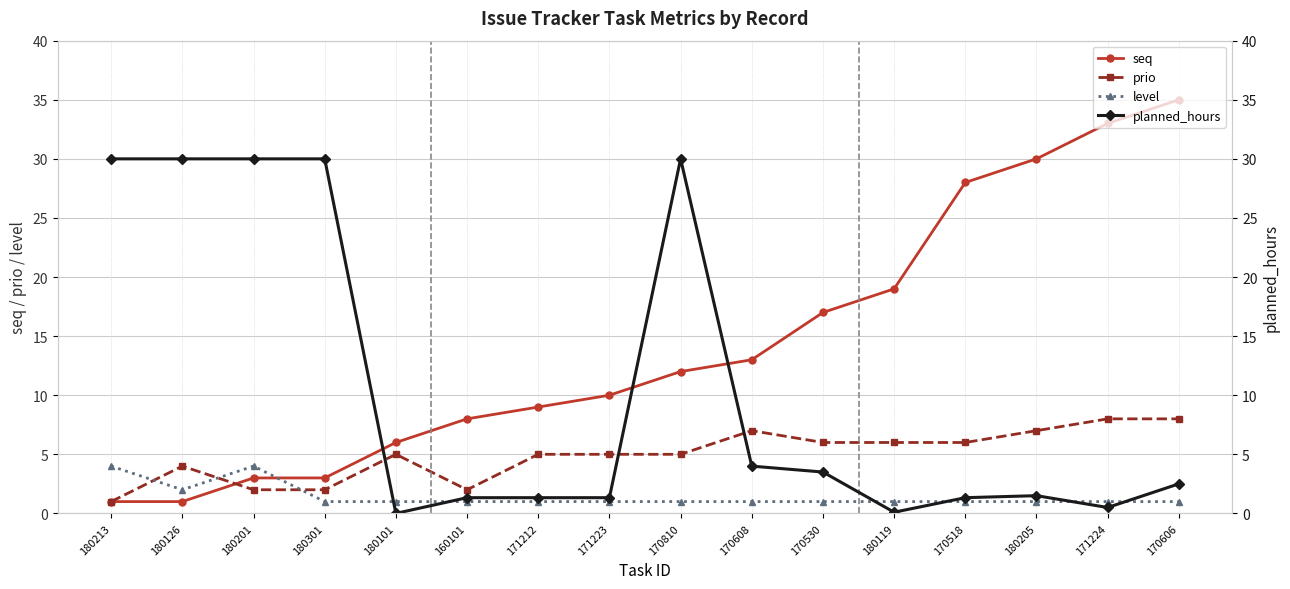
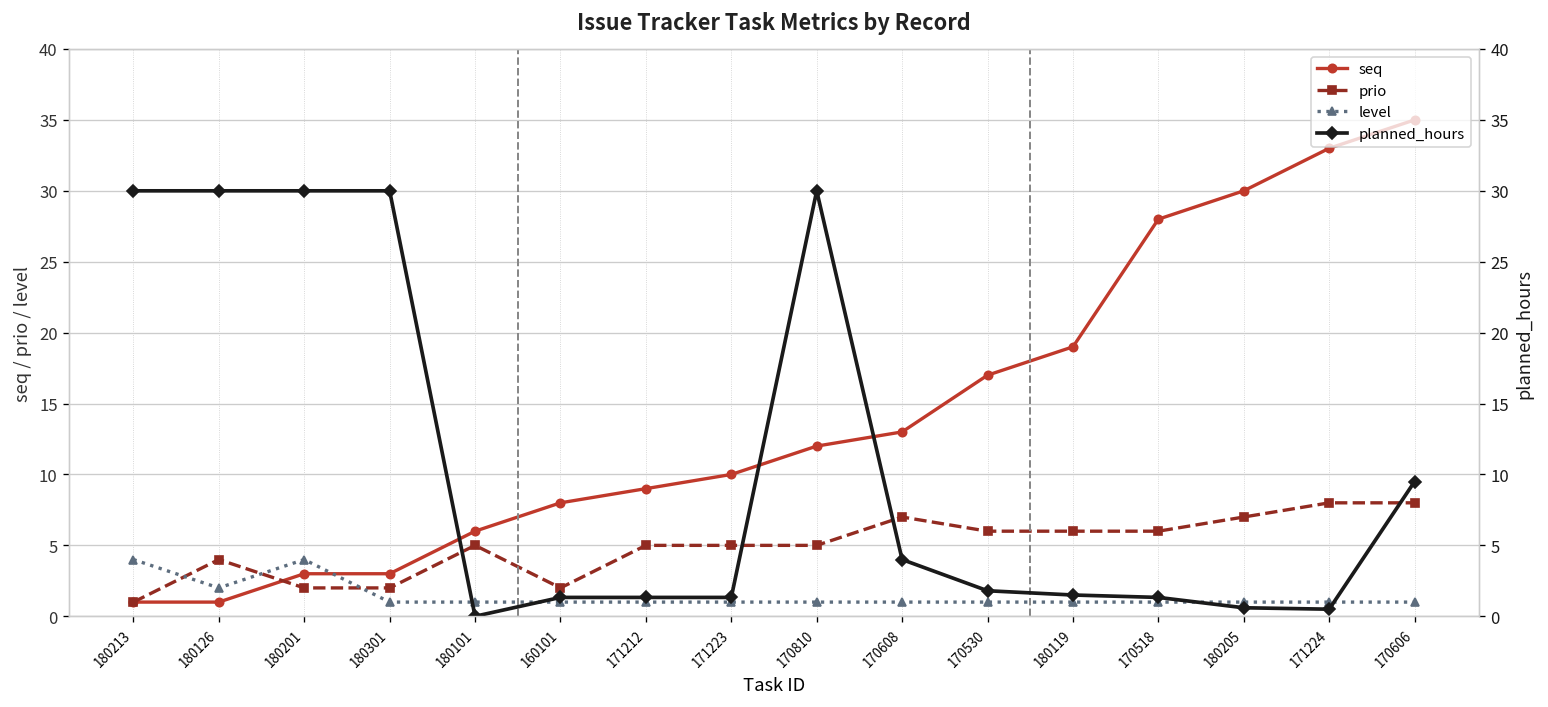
  {
    "level": {
      "180213": 4.0,
      "180126": 2.0,
      "180201": 4.0,
      "180301": 1.0,
      "180101": 1.0,
      "160101": 1.0,
      "171212": 1.0,
      "171223": 1.0,
      "170810": 1.0,
      "170608": 1.0,
      "170530": 1.0,
      "180119": 1.0,
      "170518": 1.0,
      "180205": 1.0,
      "171224": 1.0,
      "170606": 1.0
    },
    "planned_hours": {
      "180213": 30.0,
      "180126": 30.0,
      "180201": 30.0,
      "180301": 30.0,
      "180101": 0.0,
      "160101": 1.3,
      "171212": 1.3,
      "171223": 1.3,
      "170810": 30.0,
      "170608": 4.0,
-     "170530": 3.5,
-     "180119": 0.1,
+     "170530": 1.8,
+     "180119": 1.5,
      "170518": 1.3,
-     "180205": 1.5,
+     "180205": 0.6,
      "171224": 0.5,
-     "170606": 2.5
+     "170606": 9.5
    }
  }
